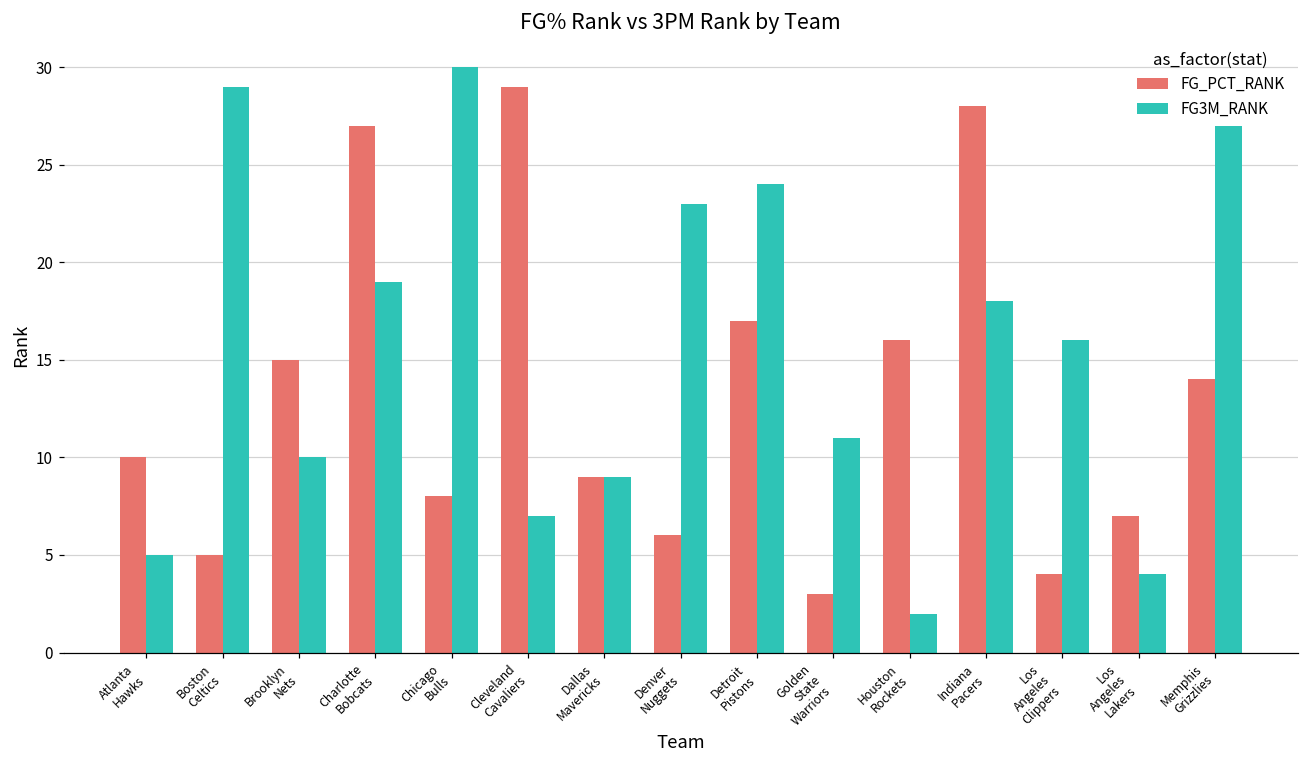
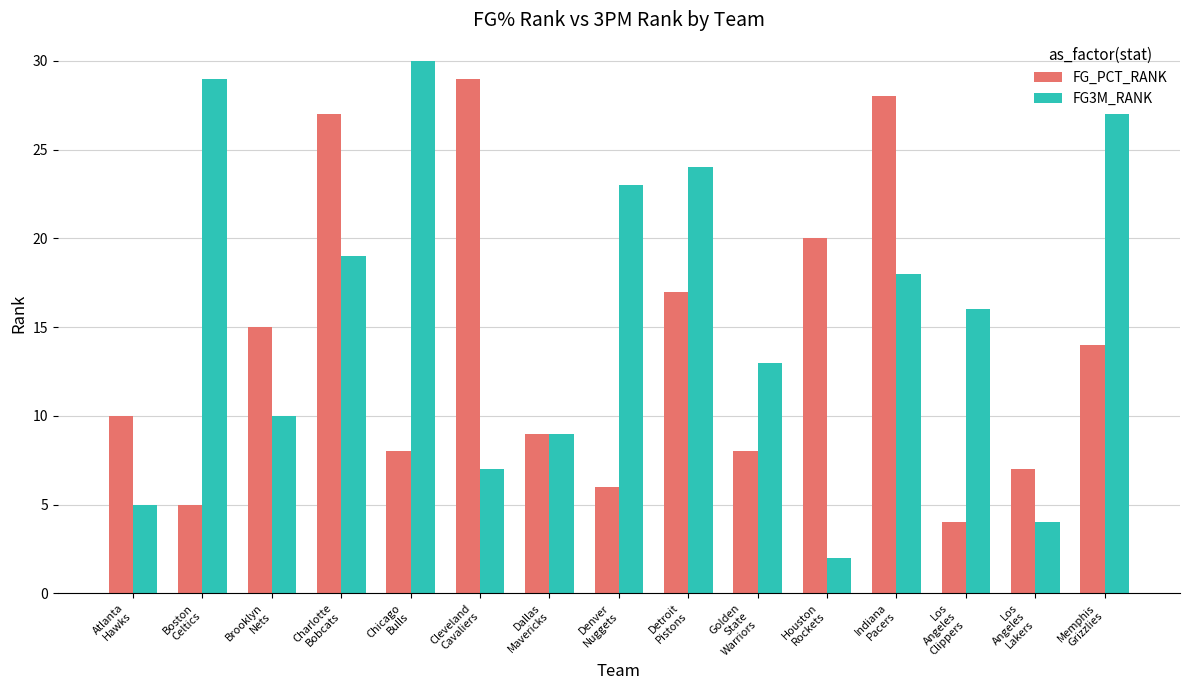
  {
    "FG_PCT_RANK": {
      "Atlanta Hawks": 10,
      "Boston Celtics": 5,
      "Brooklyn Nets": 15,
      "Charlotte Bobcats": 27,
      "Chicago Bulls": 8,
      "Cleveland Cavaliers": 29,
      "Dallas Mavericks": 9,
      "Denver Nuggets": 6,
      "Detroit Pistons": 17,
-     "Golden State Warriors": 3,
-     "Houston Rockets": 16,
+     "Golden State Warriors": 8,
+     "Houston Rockets": 20,
      "Indiana Pacers": 28,
      "Los Angeles Clippers": 4,
      "Los Angeles Lakers": 7,
      "Memphis Grizzlies": 14
    },
    "FG3M_RANK": {
      "Atlanta Hawks": 5,
      "Boston Celtics": 29,
      "Brooklyn Nets": 10,
      "Charlotte Bobcats": 19,
      "Chicago Bulls": 30,
      "Cleveland Cavaliers": 7,
      "Dallas Mavericks": 9,
      "Denver Nuggets": 23,
      "Detroit Pistons": 24,
-     "Golden State Warriors": 11,
+     "Golden State Warriors": 13,
      "Houston Rockets": 2,
      "Indiana Pacers": 18,
      "Los Angeles Clippers": 16,
      "Los Angeles Lakers": 4,
      "Memphis Grizzlies": 27
    }
  }
